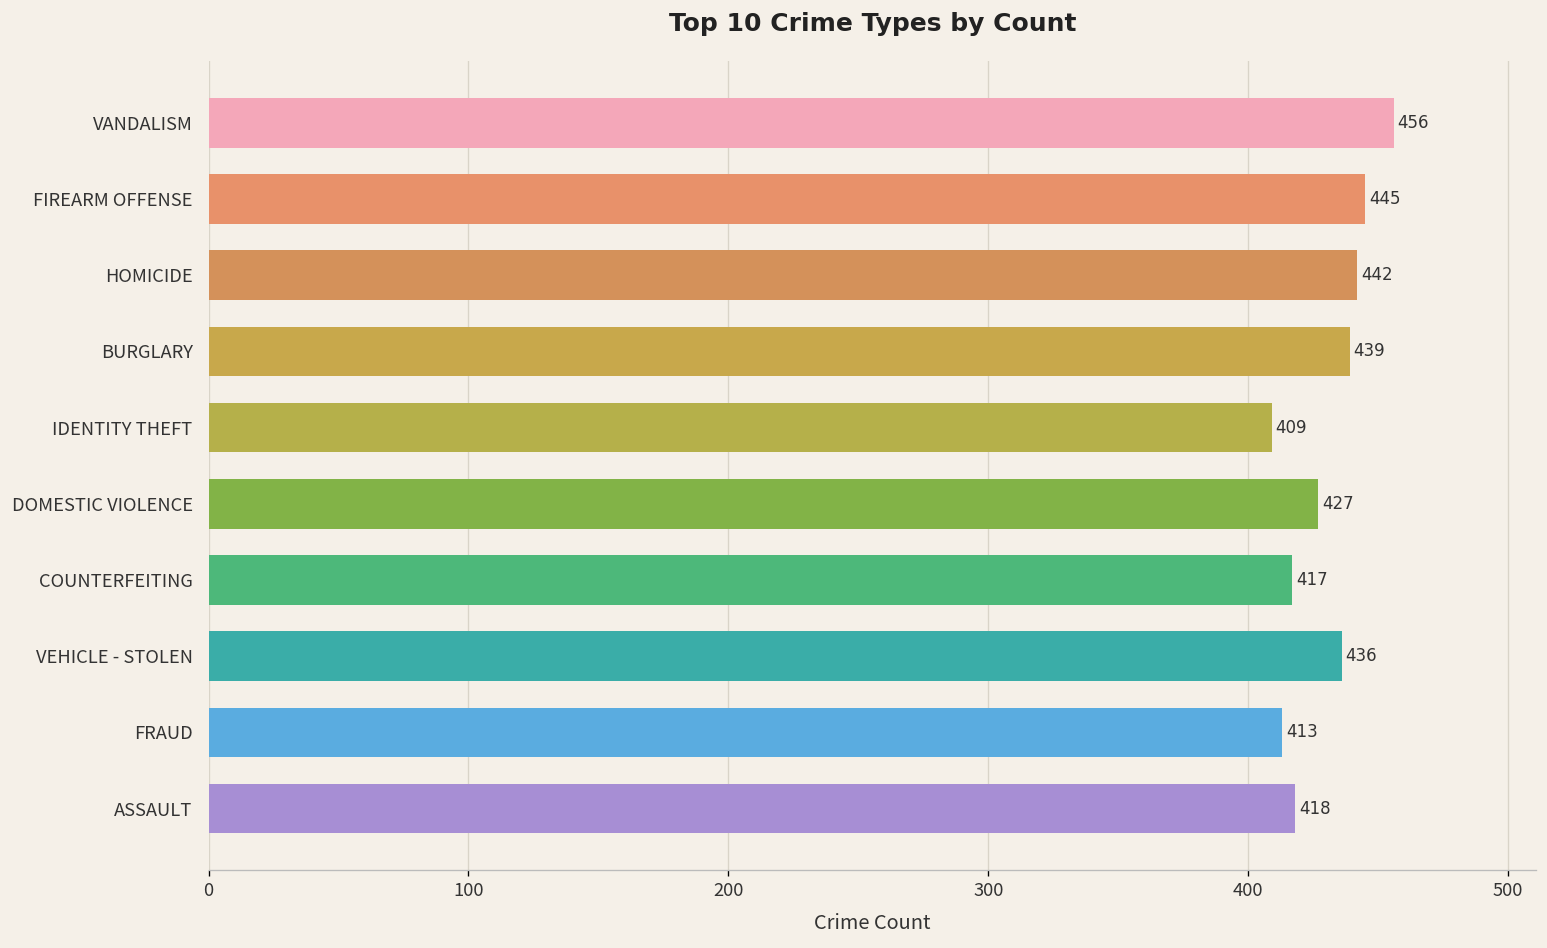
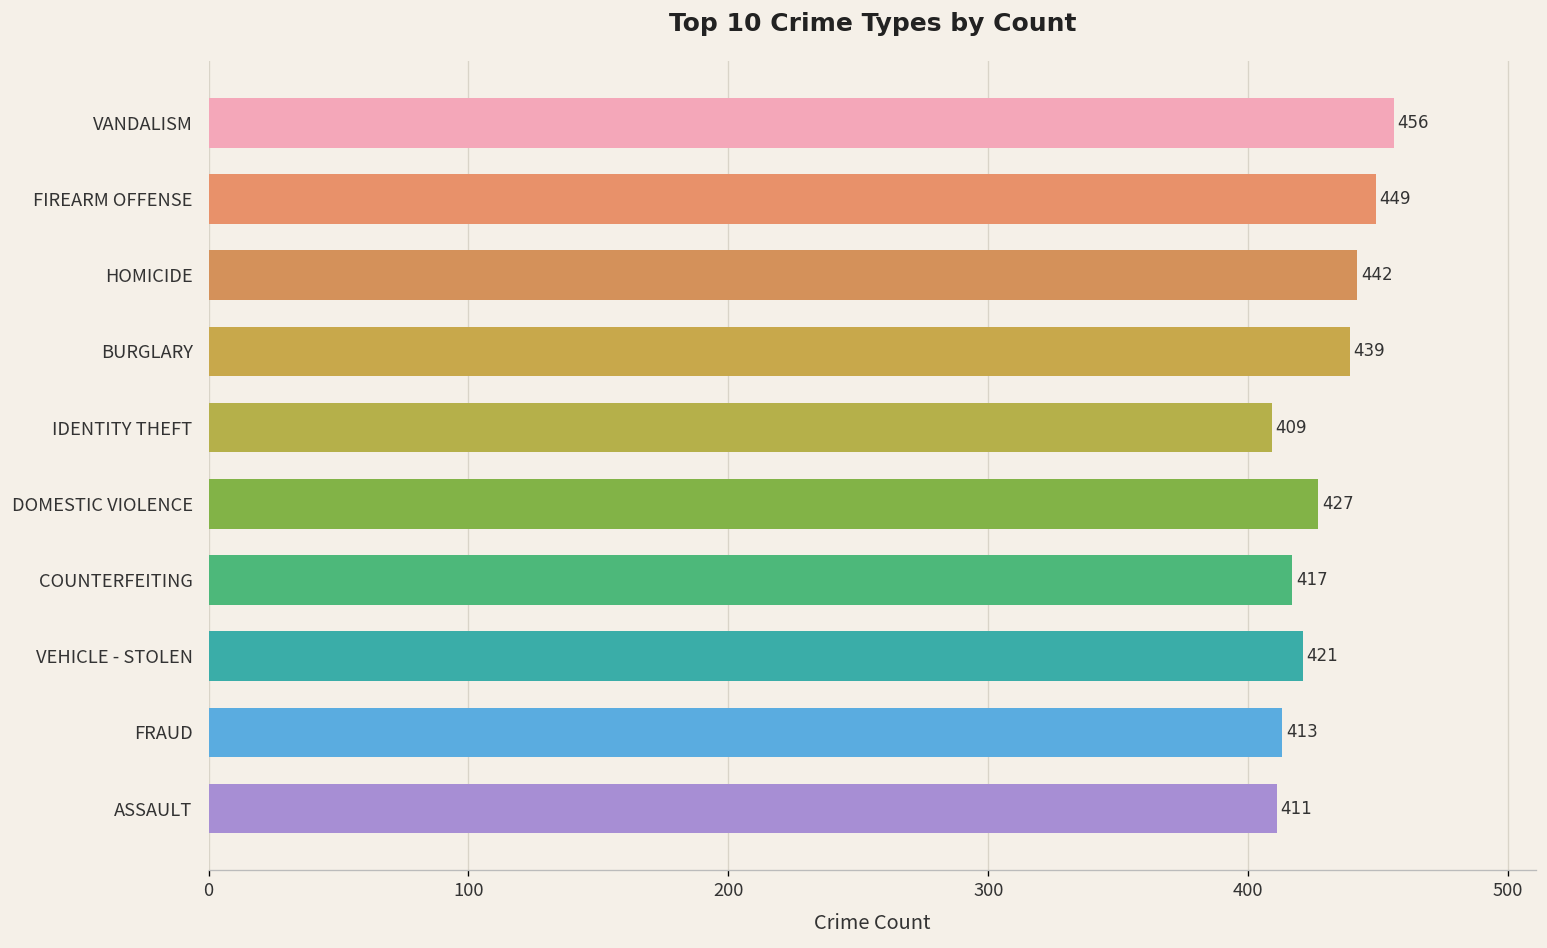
  {
    "VANDALISM": 456,
-   "FIREARM OFFENSE": 445,
+   "FIREARM OFFENSE": 449,
    "HOMICIDE": 442,
    "BURGLARY": 439,
    "IDENTITY THEFT": 409,
    "DOMESTIC VIOLENCE": 427,
    "COUNTERFEITING": 417,
-   "VEHICLE - STOLEN": 436,
+   "VEHICLE - STOLEN": 421,
    "FRAUD": 413,
-   "ASSAULT": 418
+   "ASSAULT": 411
  }
